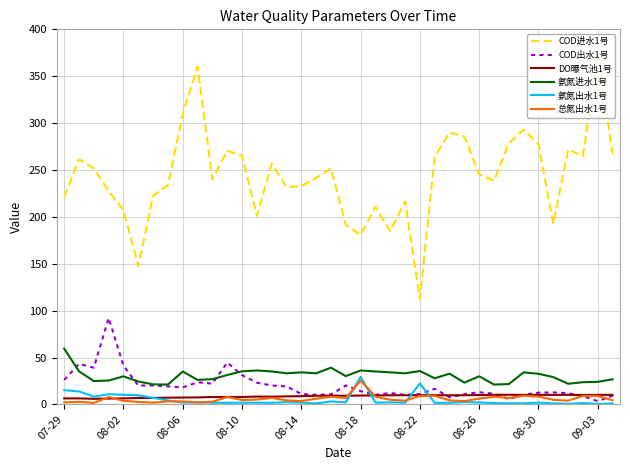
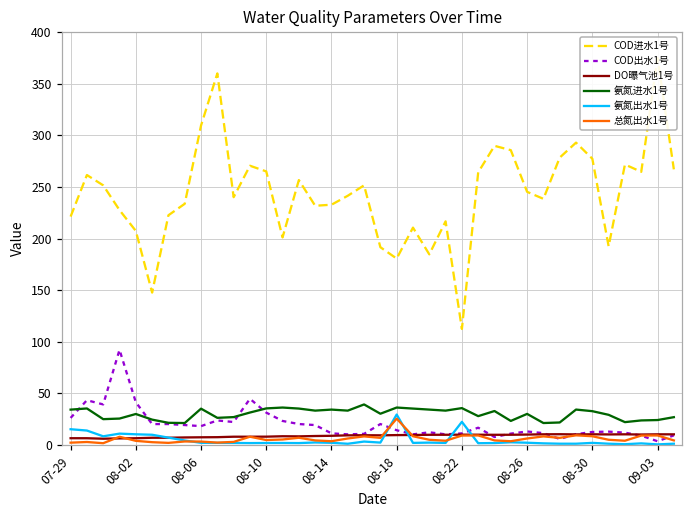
  {
    "COD进水1号": {
      "07-29": 220,
      "08-02": 210,
      "08-06": 310,
      "08-10": 270,
      "08-14": 230,
      "08-18": 180,
      "08-22": 110,
      "08-26": 250,
      "08-30": 280
    },
    "COD出水1号": {
      "07-29": 30,
      "08-02": 40,
      "08-06": 20,
      "08-10": 30,
      "08-18": 10,
      "08-26": 10,
      "09-03": 0
    },
    "DO曝气池1号": {
      "07-29": 10,
      "08-06": 10,
      "08-10": 10,
      "08-18": 10,
      "08-26": 10
    },
    "氨氮进水1号": {
-     "07-29": 60,
+     "07-29": 30,
      "08-02": 30,
      "08-06": 40,
      "08-10": 40,
      "08-14": 30,
      "08-18": 40,
      "08-22": 40,
      "08-26": 30,
      "08-30": 30,
      "09-03": 20
    },
    "氨氮出水1号": {
      "07-29": 20,
      "08-02": 10,
      "08-10": 0,
      "08-18": 30,
      "08-22": 20,
      "08-26": 0,
      "08-30": 0,
      "09-03": 0
    },
    "总氮出水1号": {
      "07-29": 0,
      "08-10": 0,
      "08-18": 30,
      "08-26": 10
    }
  }
